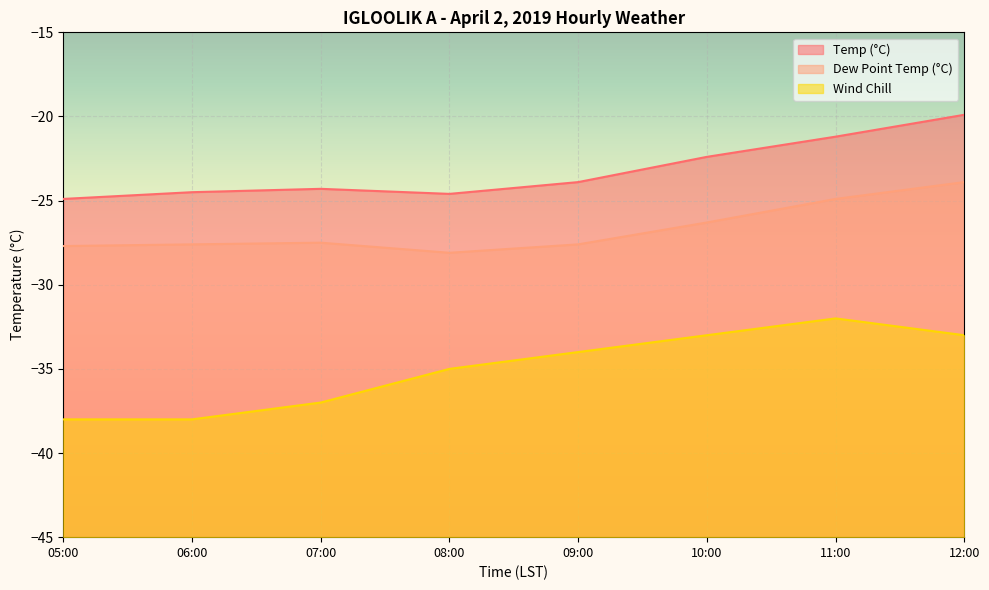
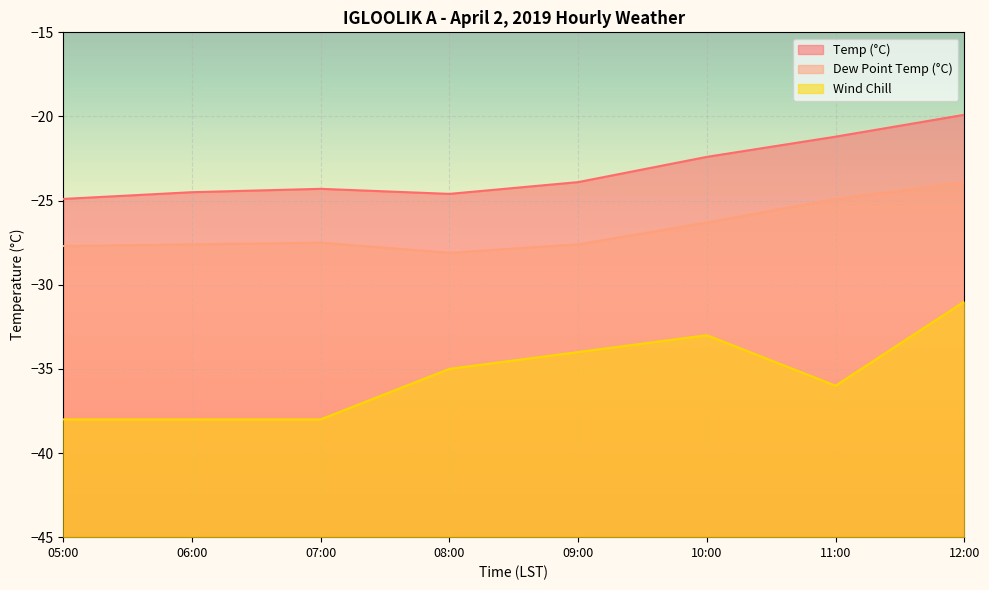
  {
    "Wind Chill": {
      "05:00": -38,
      "06:00": -38,
-     "07:00": -37,
+     "07:00": -38,
      "08:00": -35,
      "09:00": -34,
      "10:00": -33,
-     "11:00": -32,
-     "12:00": -33
+     "11:00": -36,
+     "12:00": -31
    }
  }
